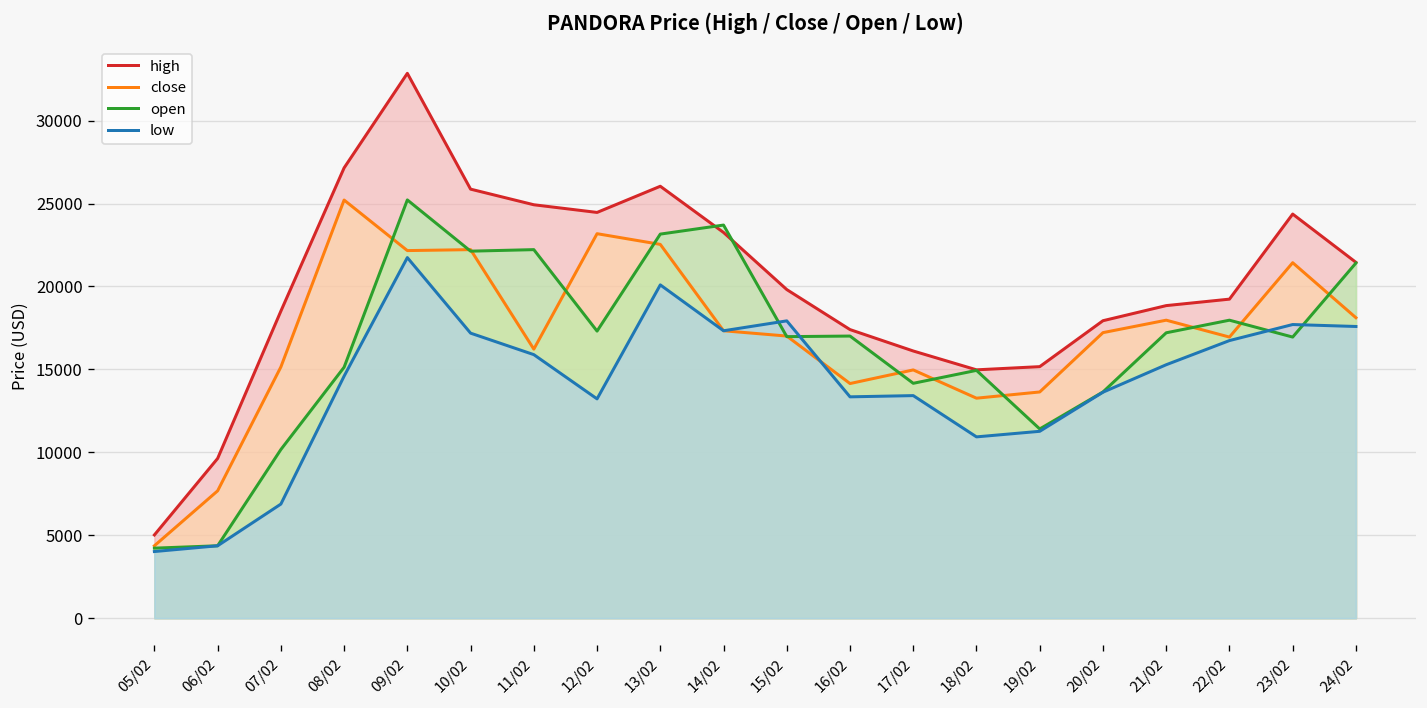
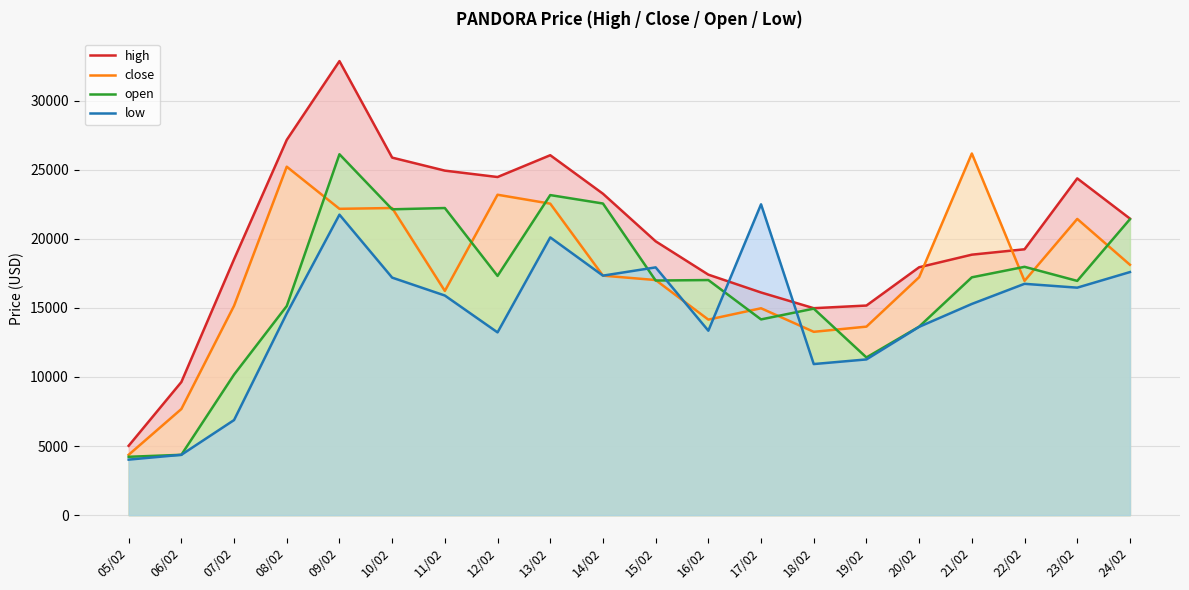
  {
    "high": {
      "05/02": 5000,
      "06/02": 9600,
      "07/02": 18500,
      "08/02": 27200,
      "09/02": 32900,
      "10/02": 25900,
      "11/02": 24900,
      "12/02": 24500,
      "13/02": 26000,
      "14/02": 23300,
      "15/02": 19800,
      "16/02": 17400,
      "17/02": 16100,
      "19/02": 15200,
      "20/02": 17900,
      "21/02": 18800,
      "22/02": 19200,
      "23/02": 24400
    },
    "close": {
      "06/02": 7700,
      "07/02": 15100,
      "08/02": 25200,
      "09/02": 22200,
      "11/02": 16200,
      "12/02": 23200,
      "13/02": 22500,
      "16/02": 14100,
      "17/02": 15000,
      "18/02": 13300,
      "19/02": 13600,
      "20/02": 17200,
-     "21/02": 18000,
+     "21/02": 26200,
      "22/02": 17000,
      "23/02": 21400,
      "24/02": 18100
    },
    "open": {
      "07/02": 10200,
      "08/02": 15100,
-     "09/02": 25200,
+     "09/02": 26100,
      "11/02": 22200,
      "12/02": 17300,
      "13/02": 23200,
-     "14/02": 23700,
+     "14/02": 22500,
      "16/02": 17000,
      "17/02": 14200,
      "21/02": 17200,
      "22/02": 18000,
      "23/02": 17000
    },
    "low": {
      "05/02": 4000,
      "07/02": 6900,
      "08/02": 14600,
      "09/02": 21700,
      "10/02": 17200,
      "11/02": 15900,
      "12/02": 13200,
      "13/02": 20100,
      "15/02": 17900,
      "16/02": 13300,
-     "17/02": 13400,
+     "17/02": 22500,
      "18/02": 10900,
      "21/02": 15300,
      "22/02": 16700,
-     "23/02": 17700,
+     "23/02": 16500,
      "24/02": 17600
    }
  }
